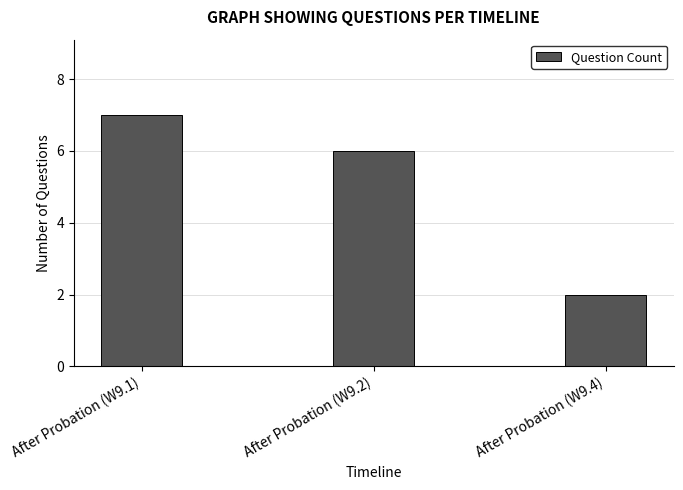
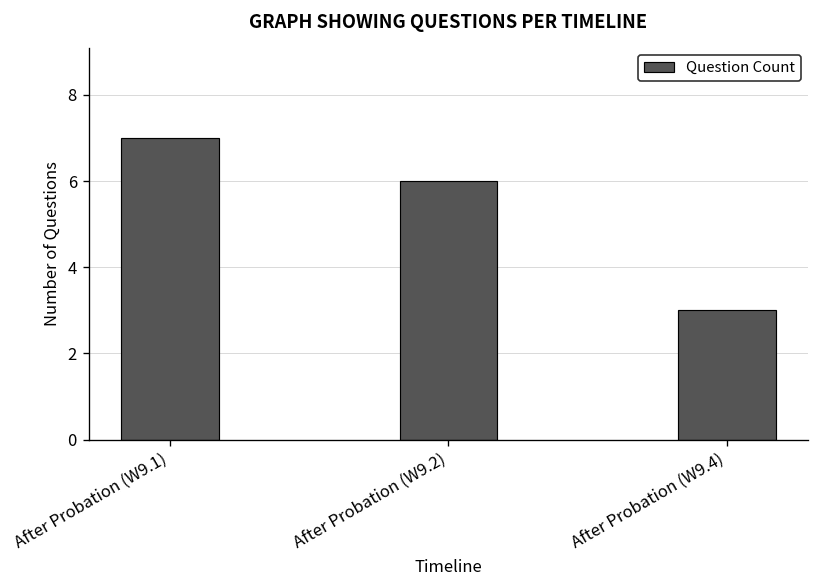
  {
    "After Probation (W9.1)": 7,
    "After Probation (W9.2)": 6,
-   "After Probation (W9.4)": 2
+   "After Probation (W9.4)": 3
  }
